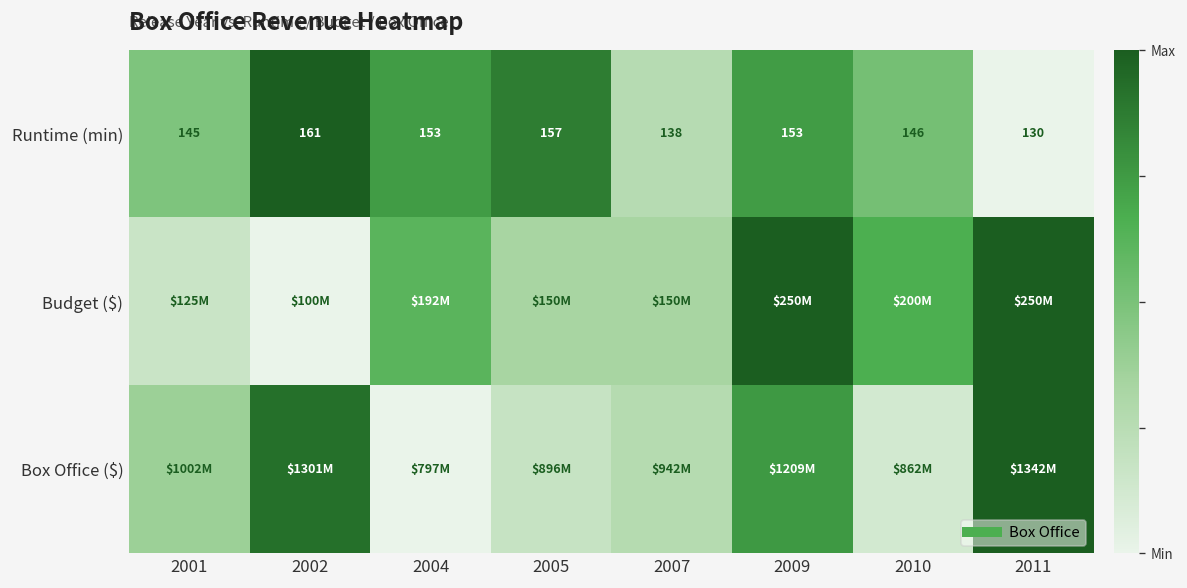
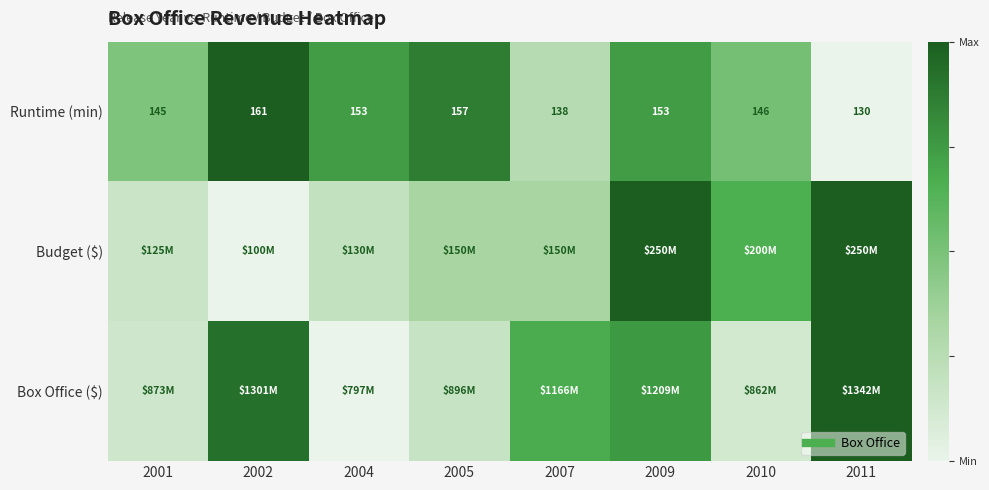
  {
    "Runtime (min)": {
      "2001": "145",
      "2002": "161",
      "2004": "153",
      "2005": "157",
      "2007": "138",
      "2009": "153",
      "2010": "146",
      "2011": "130"
    },
    "Budget ($)": {
      "2001": "$125M",
      "2002": "$100M",
-     "2004": "$192M",
+     "2004": "$130M",
      "2005": "$150M",
      "2007": "$150M",
      "2009": "$250M",
      "2010": "$200M",
      "2011": "$250M"
    },
    "Box Office ($)": {
-     "2001": "$1002M",
+     "2001": "$873M",
      "2002": "$1301M",
      "2004": "$797M",
      "2005": "$896M",
-     "2007": "$942M",
+     "2007": "$1166M",
      "2009": "$1209M",
      "2010": "$862M",
      "2011": "$1342M"
    }
  }
